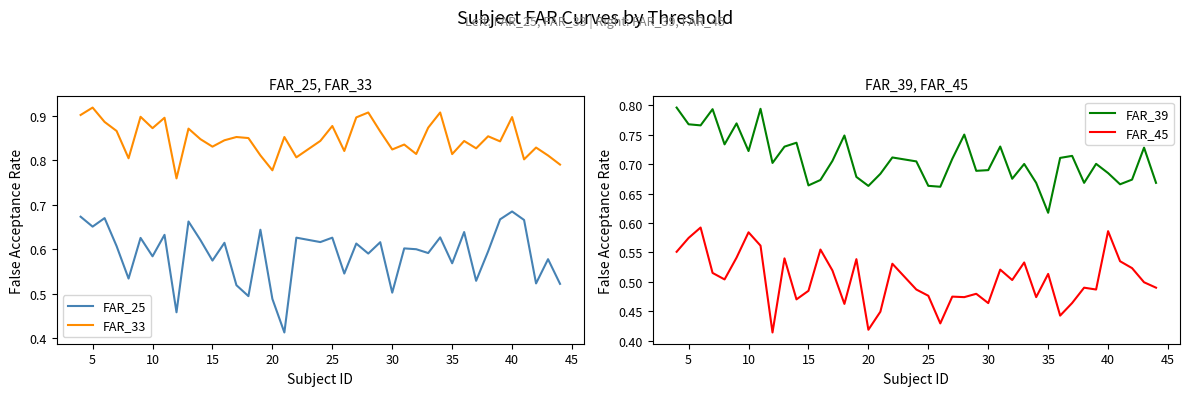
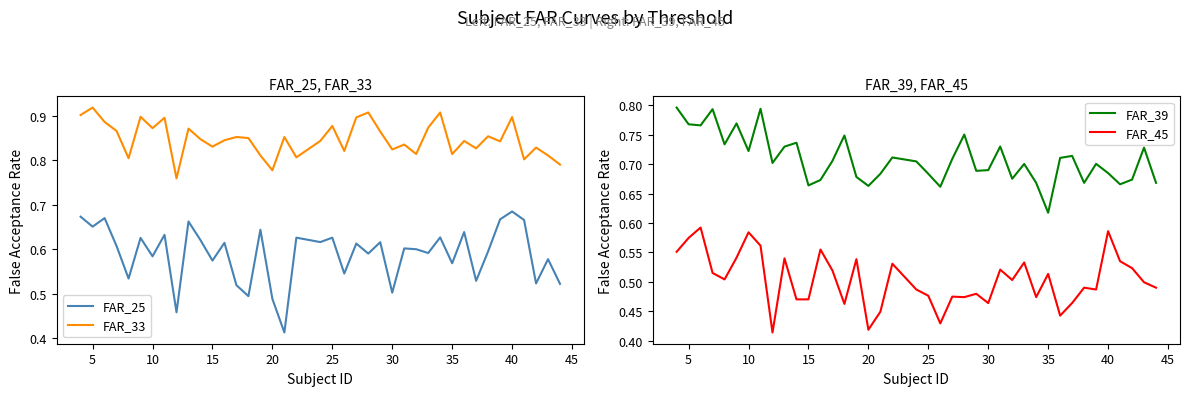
  {
    "FAR_25, FAR_33": {
      "FAR_25": {
        "5": 0.65,
        "10": 0.58,
        "15": 0.57,
        "20": 0.49,
        "25": 0.63,
        "30": 0.50,
        "35": 0.57,
        "40": 0.69
      },
      "FAR_33": {
        "5": 0.92,
        "10": 0.87,
        "15": 0.83,
        "20": 0.78,
        "25": 0.88,
        "30": 0.82,
        "35": 0.81,
        "40": 0.90
      }
    },
    "FAR_39, FAR_45": {
      "FAR_39": {
        "5": 0.77,
        "10": 0.72,
        "15": 0.66,
        "20": 0.66,
-       "25": 0.66,
+       "25": 0.68,
        "30": 0.69,
        "35": 0.62,
        "40": 0.69
      },
      "FAR_45": {
        "5": 0.57,
        "10": 0.58,
-       "15": 0.48,
+       "15": 0.47,
        "20": 0.42,
        "25": 0.48,
        "30": 0.46,
        "35": 0.51,
        "40": 0.59
      }
    }
  }
